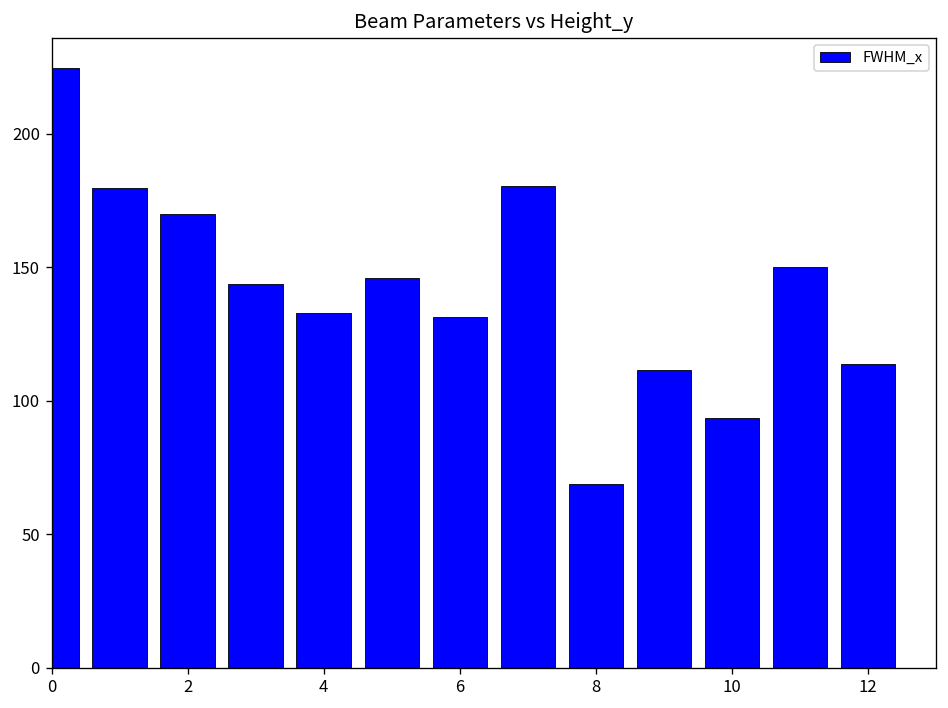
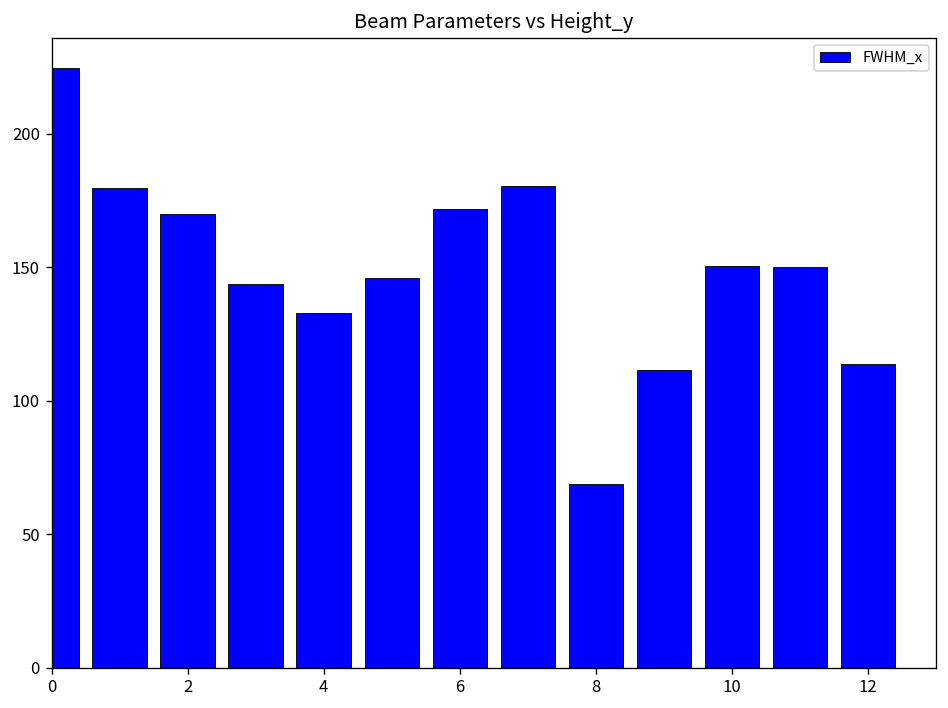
  {
    "0": 225,
    "2": 170,
    "4": 133,
-   "6": 131,
+   "6": 172,
    "8": 69,
-   "10": 94,
+   "10": 150,
    "12": 114
  }
